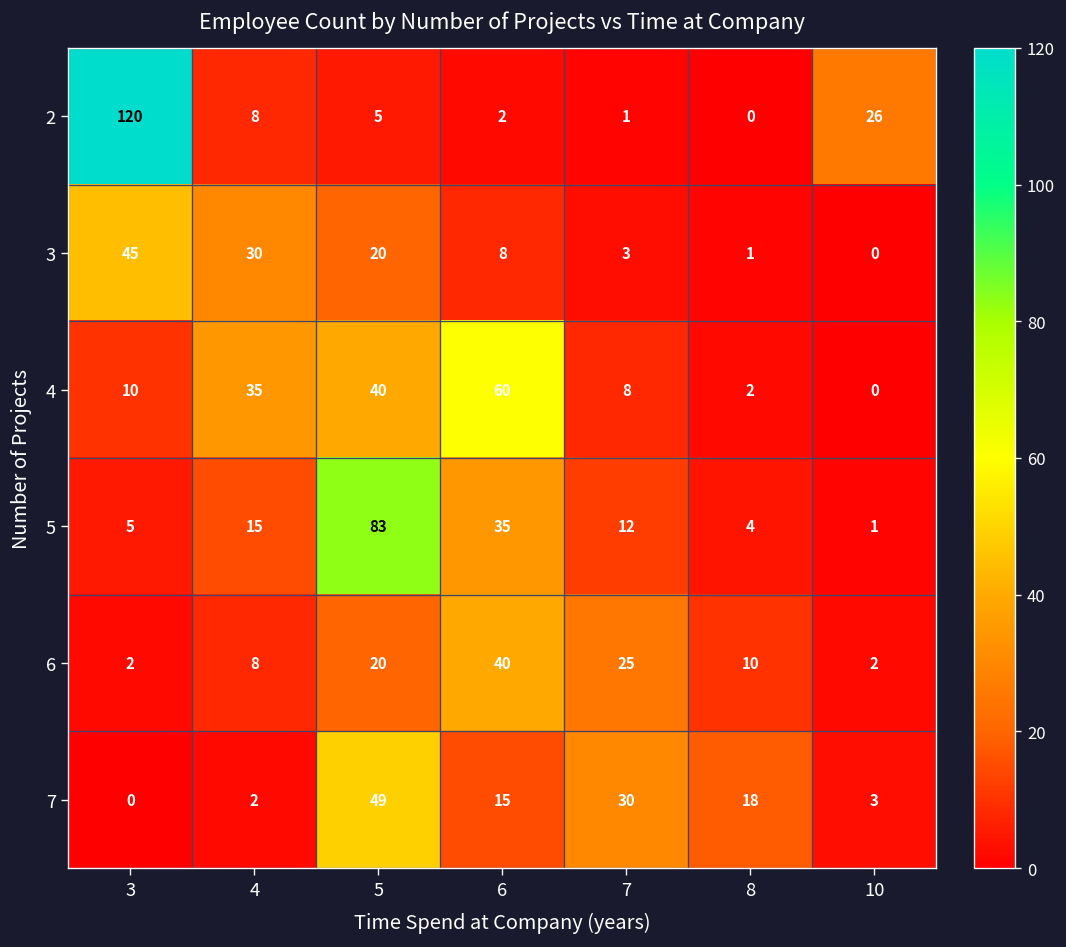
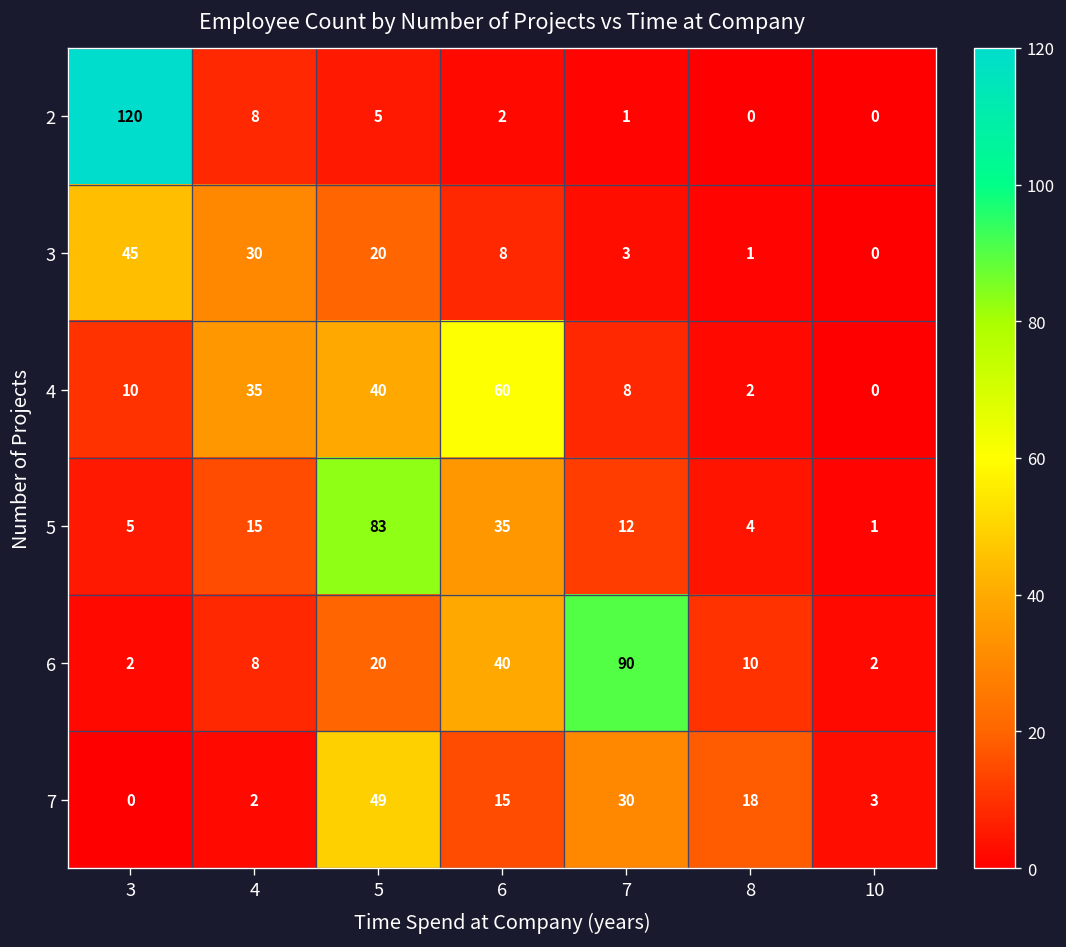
  {
    "2": {
      "3": 120,
      "4": 8,
      "5": 5,
      "6": 2,
      "7": 1,
      "8": 0,
-     "10": 26
+     "10": 0
    },
    "3": {
      "3": 45,
      "4": 30,
      "5": 20,
      "6": 8,
      "7": 3,
      "8": 1,
      "10": 0
    },
    "4": {
      "3": 10,
      "4": 35,
      "5": 40,
      "6": 60,
      "7": 8,
      "8": 2,
      "10": 0
    },
    "5": {
      "3": 5,
      "4": 15,
      "5": 83,
      "6": 35,
      "7": 12,
      "8": 4,
      "10": 1
    },
    "6": {
      "3": 2,
      "4": 8,
      "5": 20,
      "6": 40,
-     "7": 25,
+     "7": 90,
      "8": 10,
      "10": 2
    },
    "7": {
      "3": 0,
      "4": 2,
      "5": 49,
      "6": 15,
      "7": 30,
      "8": 18,
      "10": 3
    }
  }
